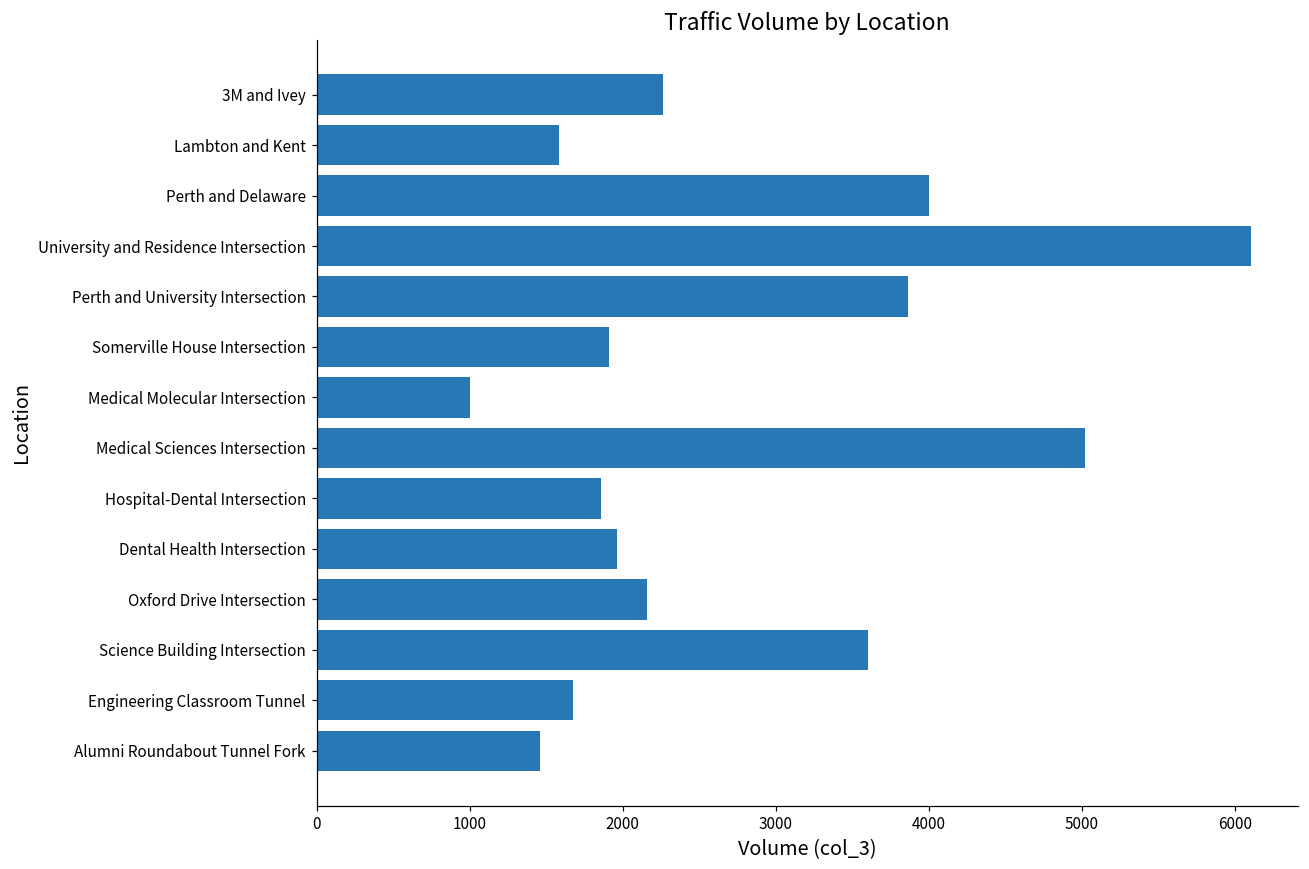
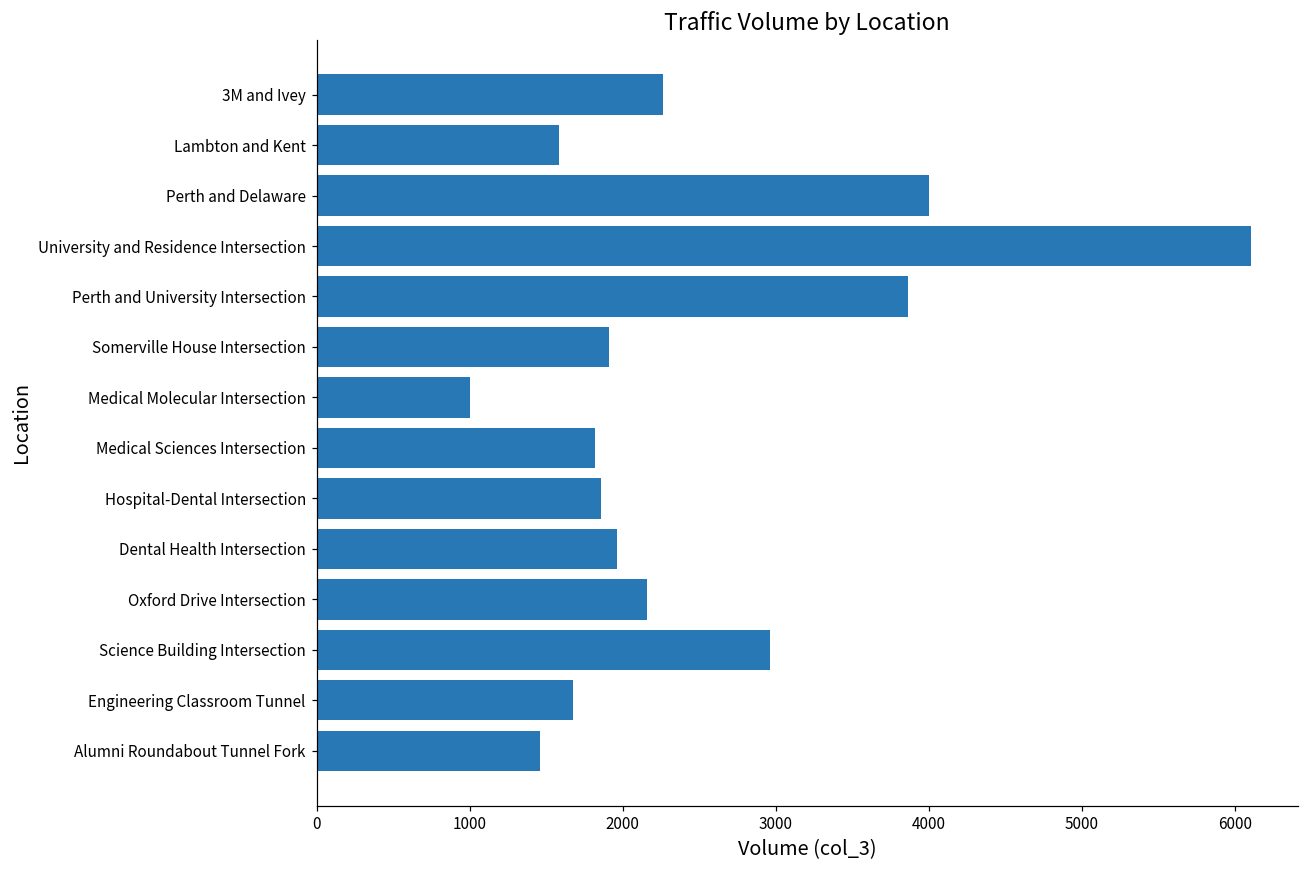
  {
    "3M and Ivey": 2260,
    "Lambton and Kent": 1580,
    "Perth and Delaware": 4000,
    "University and Residence Intersection": 6110,
    "Perth and University Intersection": 3860,
    "Somerville House Intersection": 1910,
    "Medical Molecular Intersection": 1000,
-   "Medical Sciences Intersection": 5020,
+   "Medical Sciences Intersection": 1820,
    "Hospital-Dental Intersection": 1860,
    "Dental Health Intersection": 1960,
    "Oxford Drive Intersection": 2160,
-   "Science Building Intersection": 3600,
+   "Science Building Intersection": 2960,
    "Engineering Classroom Tunnel": 1680,
    "Alumni Roundabout Tunnel Fork": 1460
  }
